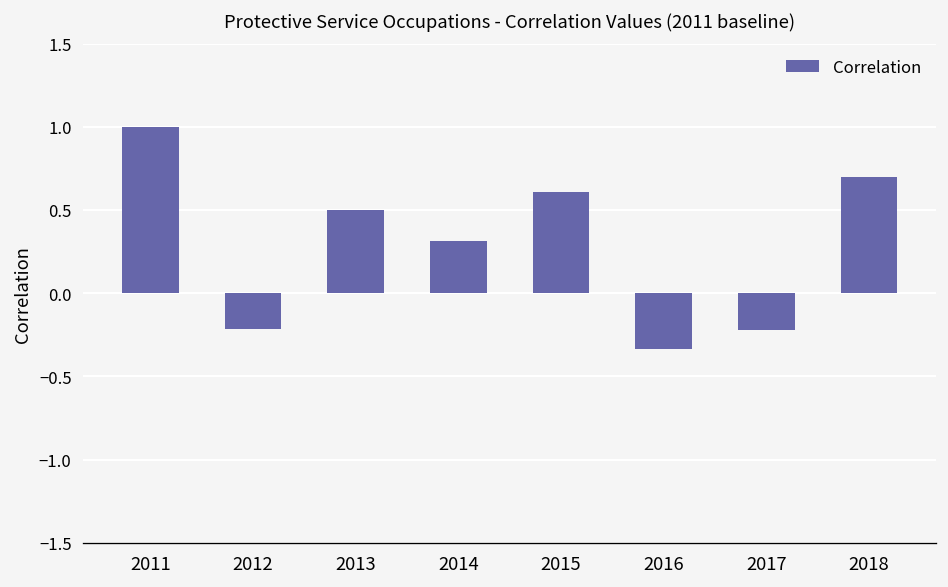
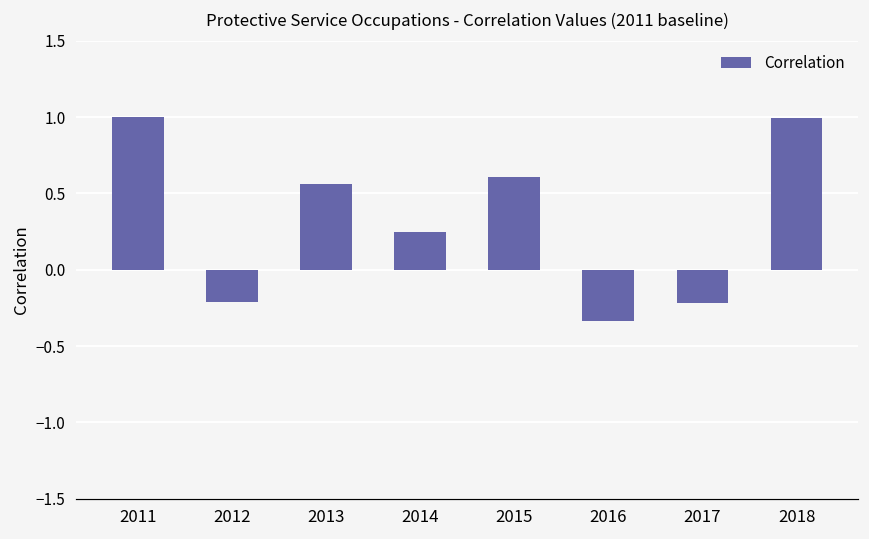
  {
    "2011": 1.00,
    "2012": -0.21,
-   "2013": 0.50,
-   "2014": 0.31,
+   "2013": 0.56,
+   "2014": 0.25,
    "2015": 0.61,
    "2016": -0.33,
    "2017": -0.22,
-   "2018": 0.70
+   "2018": 1.00
  }
